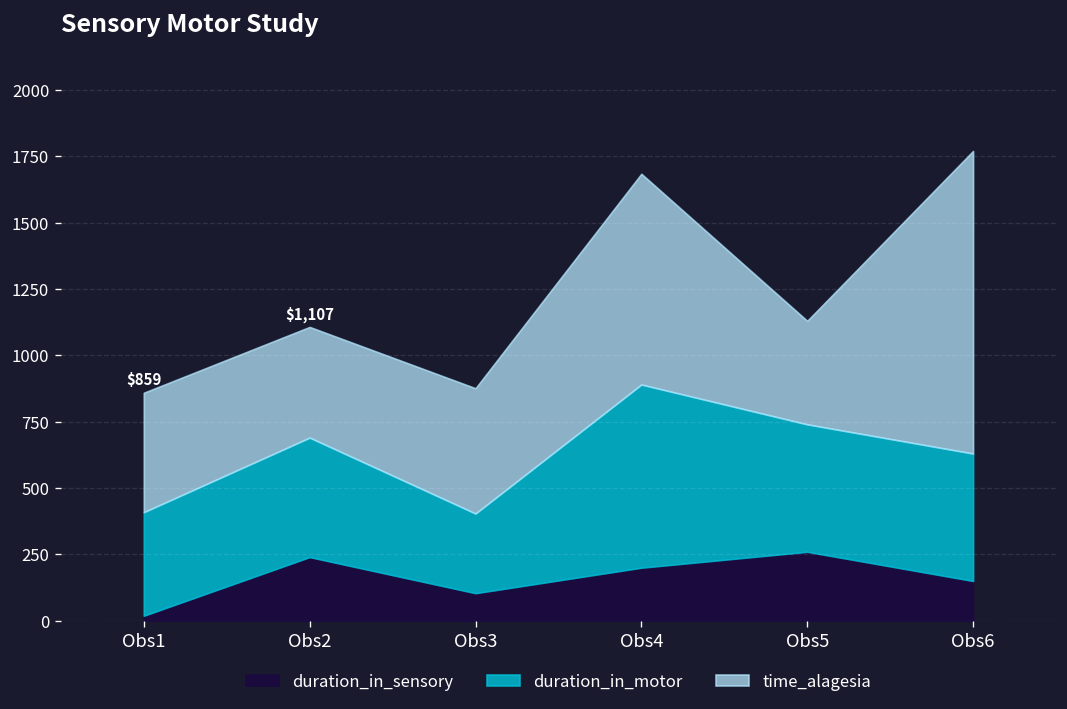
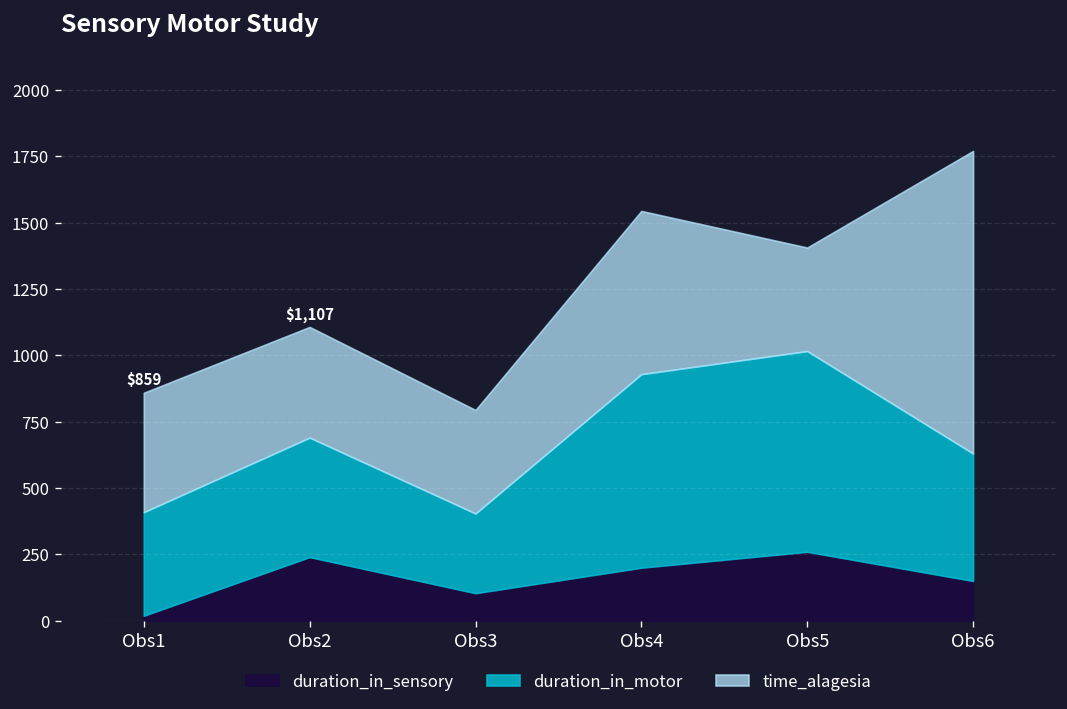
  {
    "duration_in_sensory": {
      "Obs1": 20,
      "Obs2": 240,
      "Obs3": 100,
      "Obs4": 200,
      "Obs5": 260,
      "Obs6": 150
    },
    "duration_in_motor": {
      "Obs1": 390,
      "Obs2": 450,
      "Obs3": 300,
-     "Obs4": 690,
-     "Obs5": 480,
+     "Obs4": 730,
+     "Obs5": 760,
      "Obs6": 480
    },
    "time_alagesia": {
-     "Obs3": 470,
-     "Obs4": 790,
+     "Obs3": 390,
+     "Obs4": 620,
      "Obs5": 390,
      "Obs6": 1140
    }
  }
